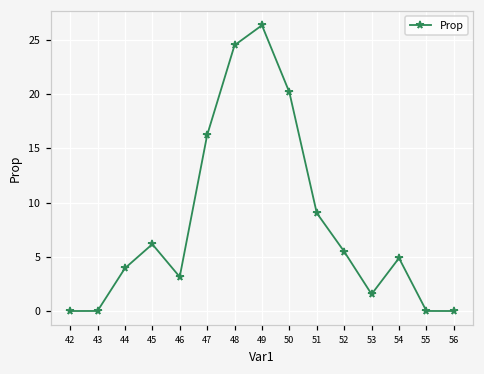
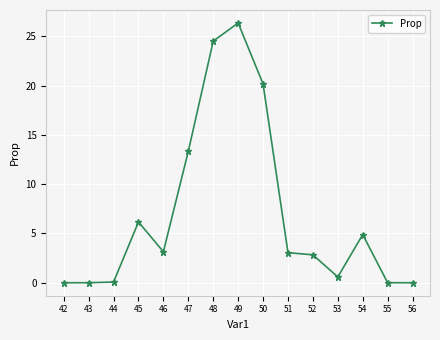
  {
    "42": 0,
    "43": 0,
-   "44": 4,
+   "44": 0,
    "45": 6,
    "46": 3,
-   "47": 16,
+   "47": 13,
    "48": 25,
    "49": 26,
    "50": 20,
-   "51": 9,
-   "52": 5,
-   "53": 2,
+   "51": 3,
+   "52": 3,
+   "53": 1,
    "54": 5,
    "55": 0,
    "56": 0
  }
